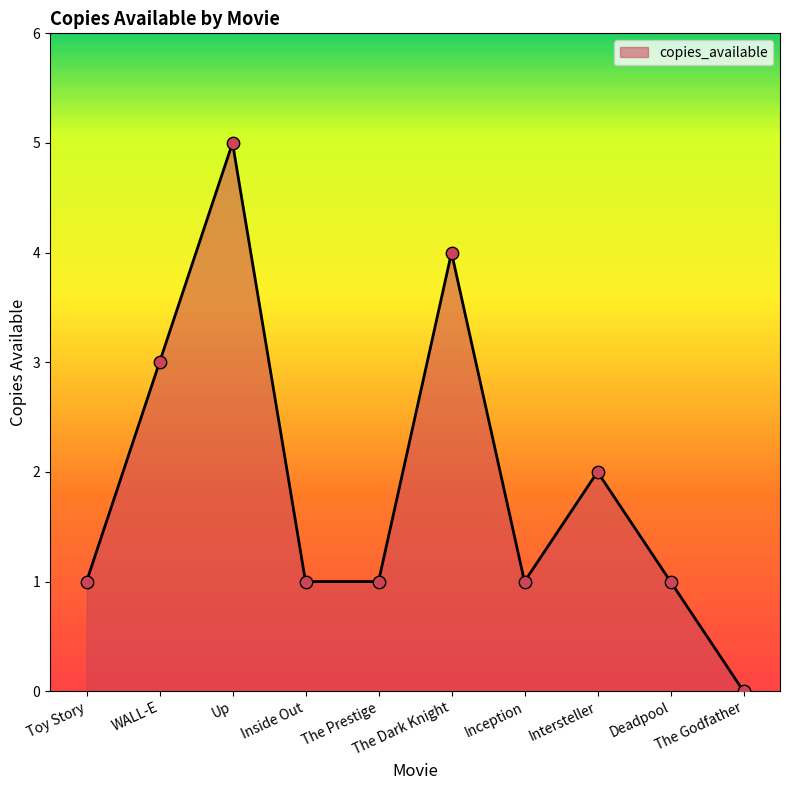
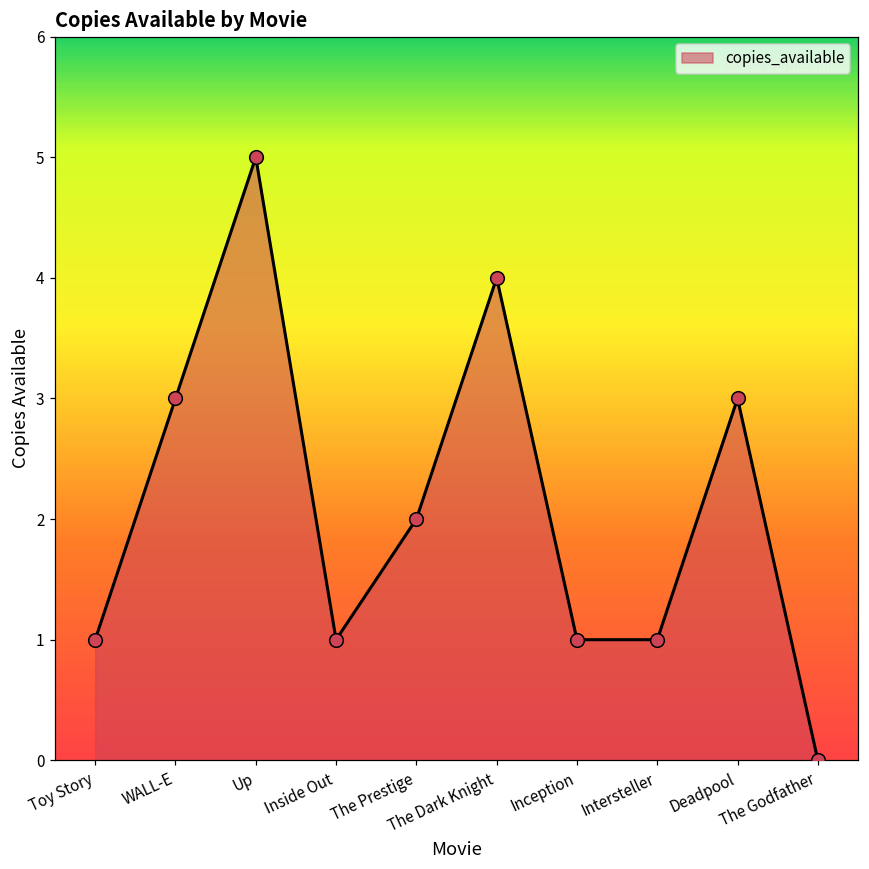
  {
    "Toy Story": 1,
    "WALL-E": 3,
    "Up": 5,
    "Inside Out": 1,
-   "The Prestige": 1,
+   "The Prestige": 2,
    "The Dark Knight": 4,
    "Inception": 1,
-   "Intersteller": 2,
-   "Deadpool": 1,
+   "Intersteller": 1,
+   "Deadpool": 3,
    "The Godfather": 0
  }
